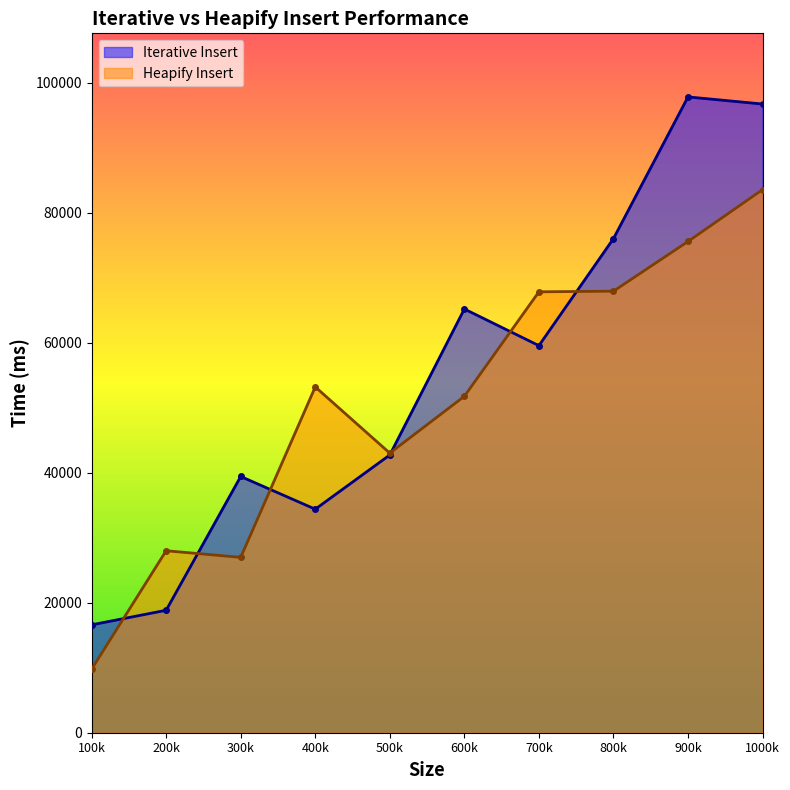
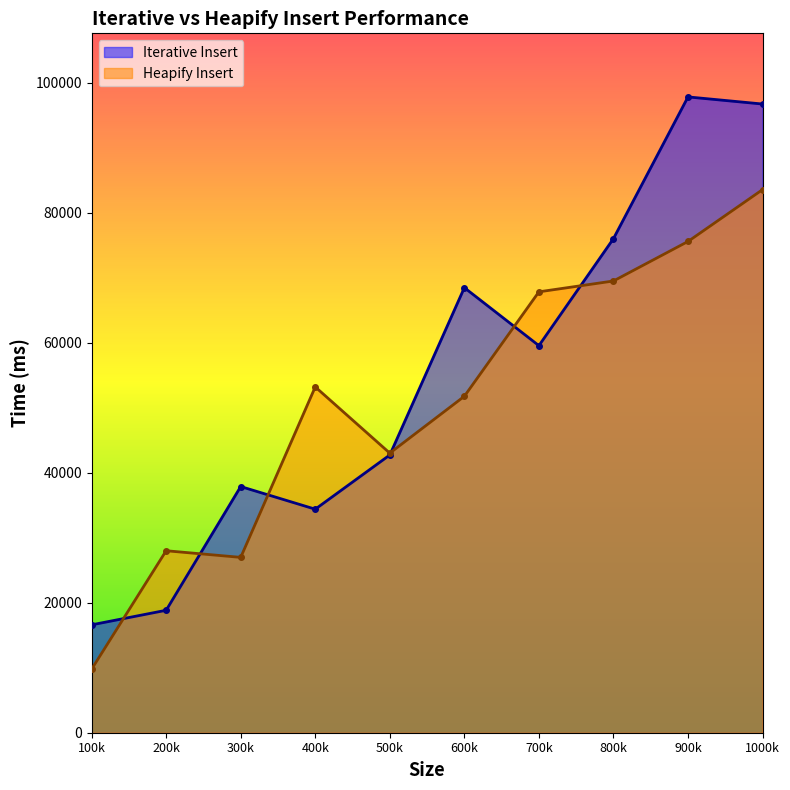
  {
    "Iterative Insert": {
      "100k": 17000,
      "200k": 19000,
-     "300k": 39000,
+     "300k": 38000,
      "400k": 34000,
-     "600k": 65000,
+     "600k": 68000,
      "700k": 60000,
      "800k": 76000,
      "900k": 98000,
      "1000k": 97000
    },
    "Heapify Insert": {
      "100k": 10000,
      "200k": 28000,
      "300k": 27000,
      "400k": 53000,
      "600k": 52000,
      "700k": 68000,
-     "800k": 68000,
+     "800k": 69000,
      "900k": 76000,
      "1000k": 84000
    }
  }
